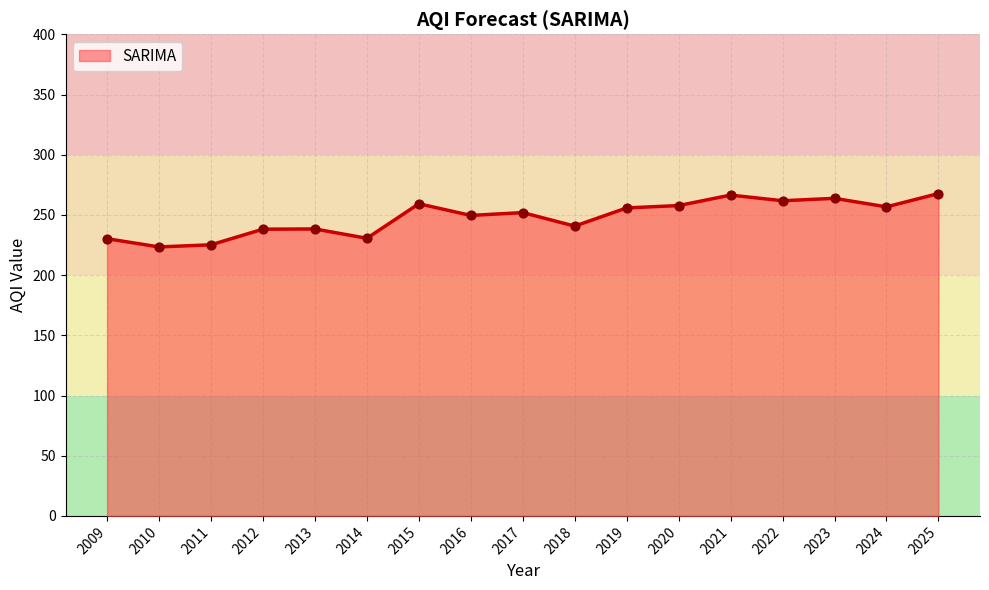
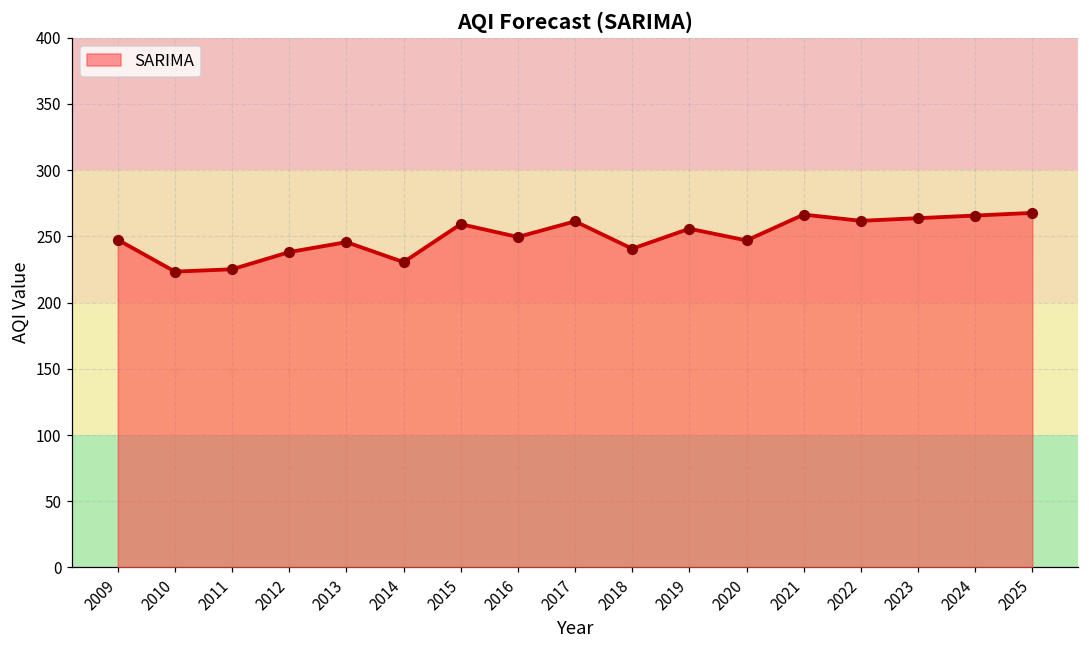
  {
-   "2009": 230,
+   "2009": 247,
    "2010": 223,
    "2011": 225,
    "2012": 238,
-   "2013": 238,
+   "2013": 246,
    "2014": 231,
    "2015": 259,
    "2016": 250,
-   "2017": 252,
+   "2017": 261,
    "2018": 241,
    "2019": 256,
-   "2020": 258,
+   "2020": 247,
    "2021": 266,
    "2022": 262,
    "2023": 264,
-   "2024": 257,
+   "2024": 266,
    "2025": 268
  }
